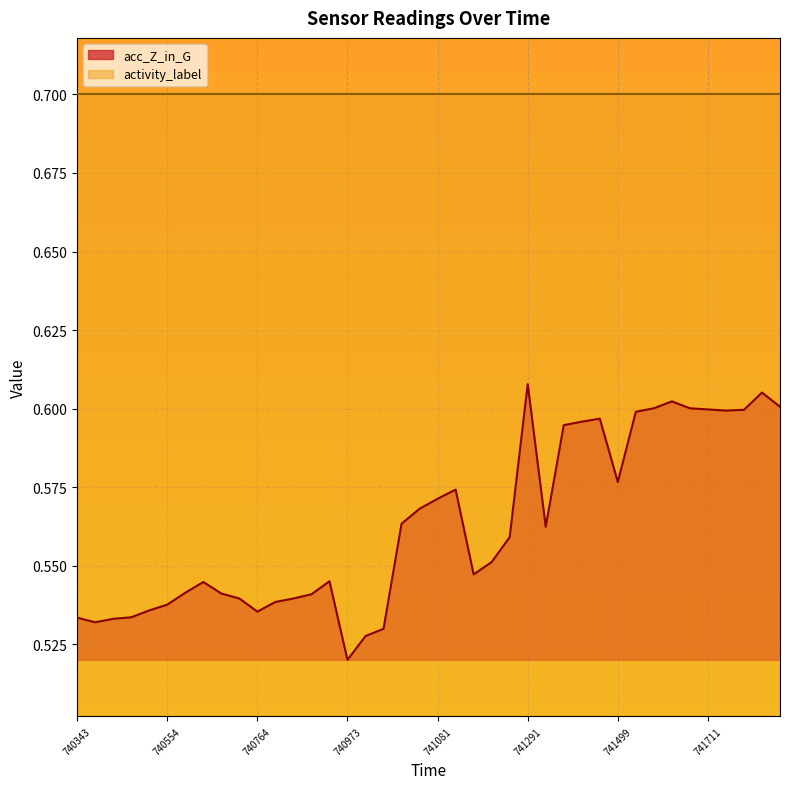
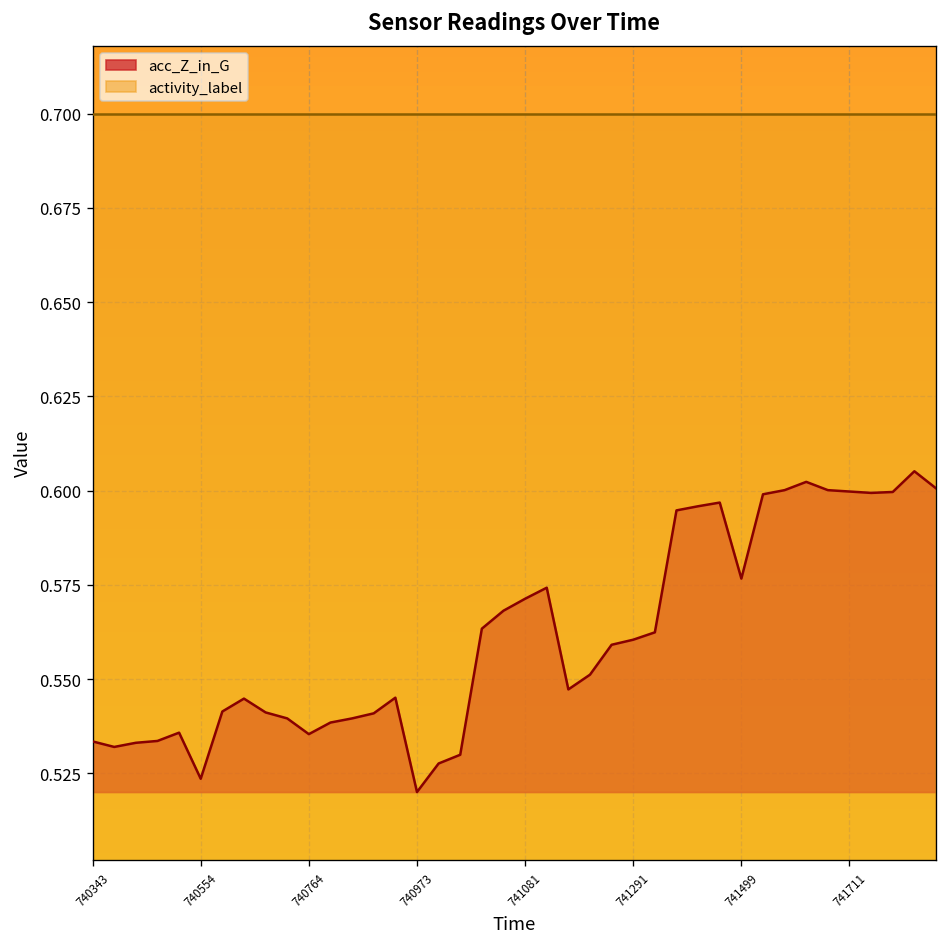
  {
    "acc_Z_in_G": {
      "740343": 0.533,
-     "740554": 0.538,
+     "740554": 0.524,
      "740764": 0.535,
      "740973": 0.520,
      "741081": 0.571,
-     "741291": 0.608,
+     "741291": 0.560,
      "741499": 0.577,
      "741711": 0.600
    },
    "activity_label": {
      "740343": 0.700,
      "740554": 0.700,
      "740764": 0.700,
      "740973": 0.700,
      "741081": 0.700,
      "741291": 0.700,
      "741499": 0.700,
      "741711": 0.700
    }
  }
